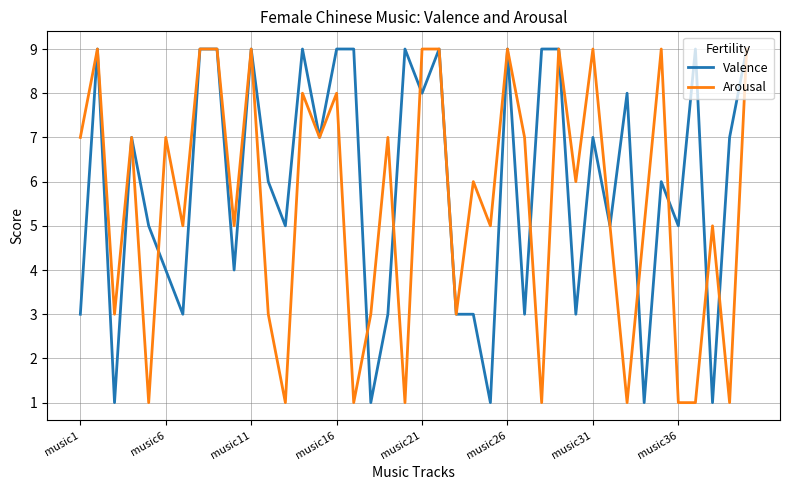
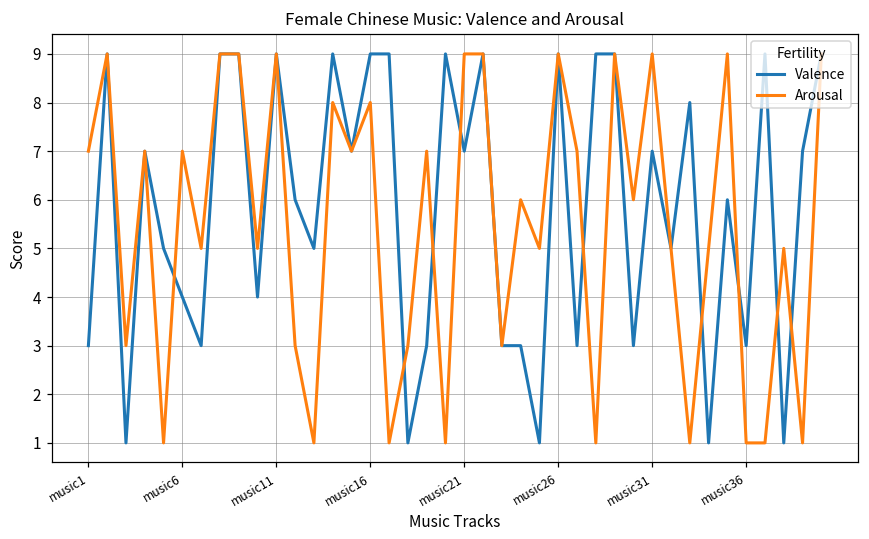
  {
    "Valence": {
      "music1": 3,
      "music6": 4,
      "music16": 9,
-     "music21": 8,
+     "music21": 7,
      "music31": 7,
-     "music36": 5
+     "music36": 3
    },
    "Arousal": {
      "music1": 7,
      "music6": 7,
      "music16": 8,
      "music21": 9,
      "music31": 9,
      "music36": 1
    }
  }
